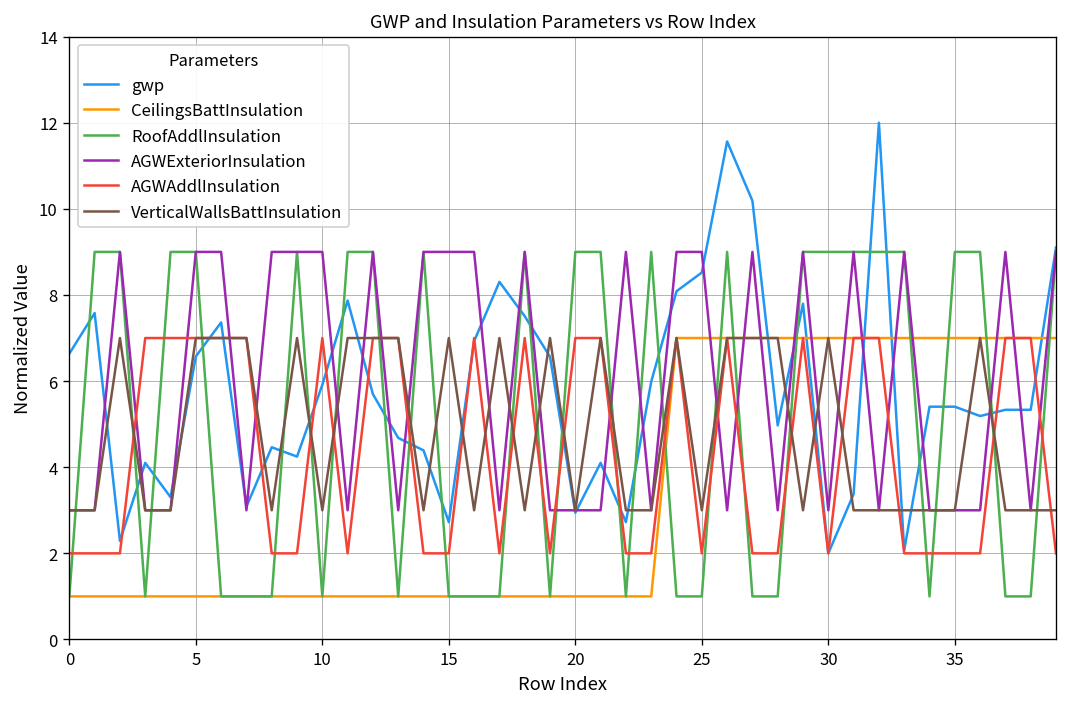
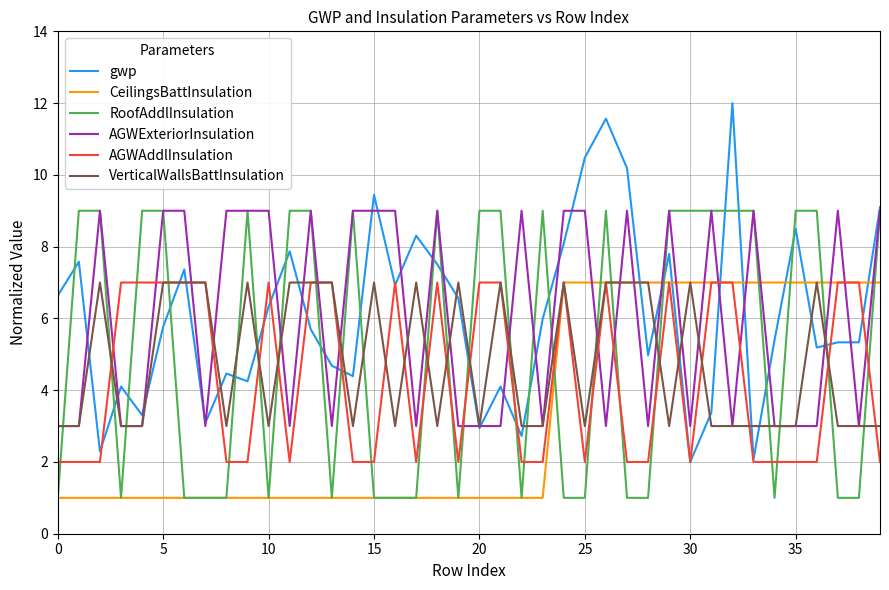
  {
    "gwp": {
      "0": 6.6,
-     "5": 6.6,
-     "10": 5.9,
-     "15": 2.7,
-     "25": 8.5,
-     "35": 5.4
+     "5": 5.8,
+     "10": 6.3,
+     "15": 9.4,
+     "25": 10.5,
+     "35": 8.5
    },
    "CeilingsBattInsulation": {
      "5": 1.0,
      "20": 1.0,
      "25": 7.0,
      "35": 7.0
    },
    "RoofAddlInsulation": {
      "20": 9.0,
      "25": 1.0,
      "30": 9.0,
      "35": 9.0
    },
    "AGWExteriorInsulation": {
      "10": 9.0,
      "15": 9.0,
      "25": 9.0,
      "30": 3.0
    },
    "AGWAddlInsulation": {
      "0": 2.0,
      "10": 7.0,
      "15": 2.0,
      "20": 7.0,
      "25": 2.0,
      "35": 2.0
    },
    "VerticalWallsBattInsulation": {
      "10": 3.0,
      "15": 7.0,
      "25": 3.0
    }
  }
